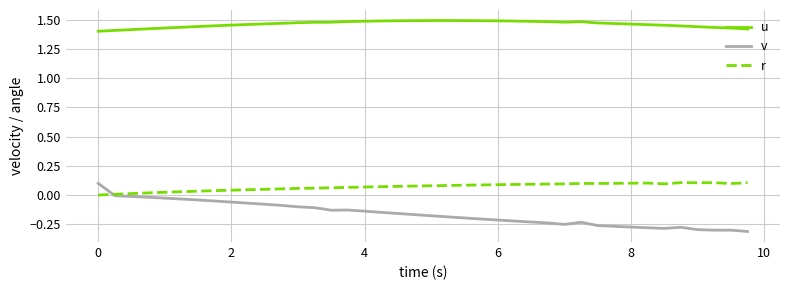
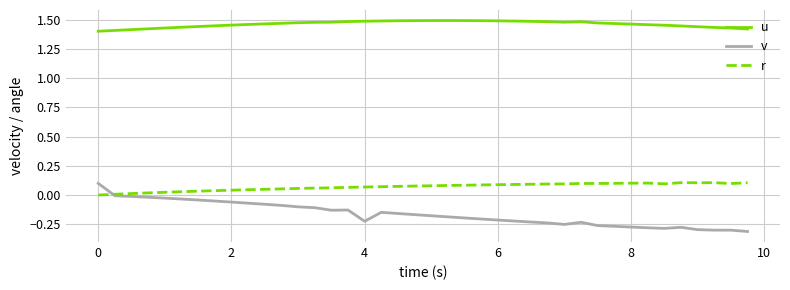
  {
    "v": {
      "0": 0.10,
      "2": -0.06,
-     "4": -0.14,
+     "4": -0.22,
      "6": -0.21,
      "8": -0.27
    }
  }
